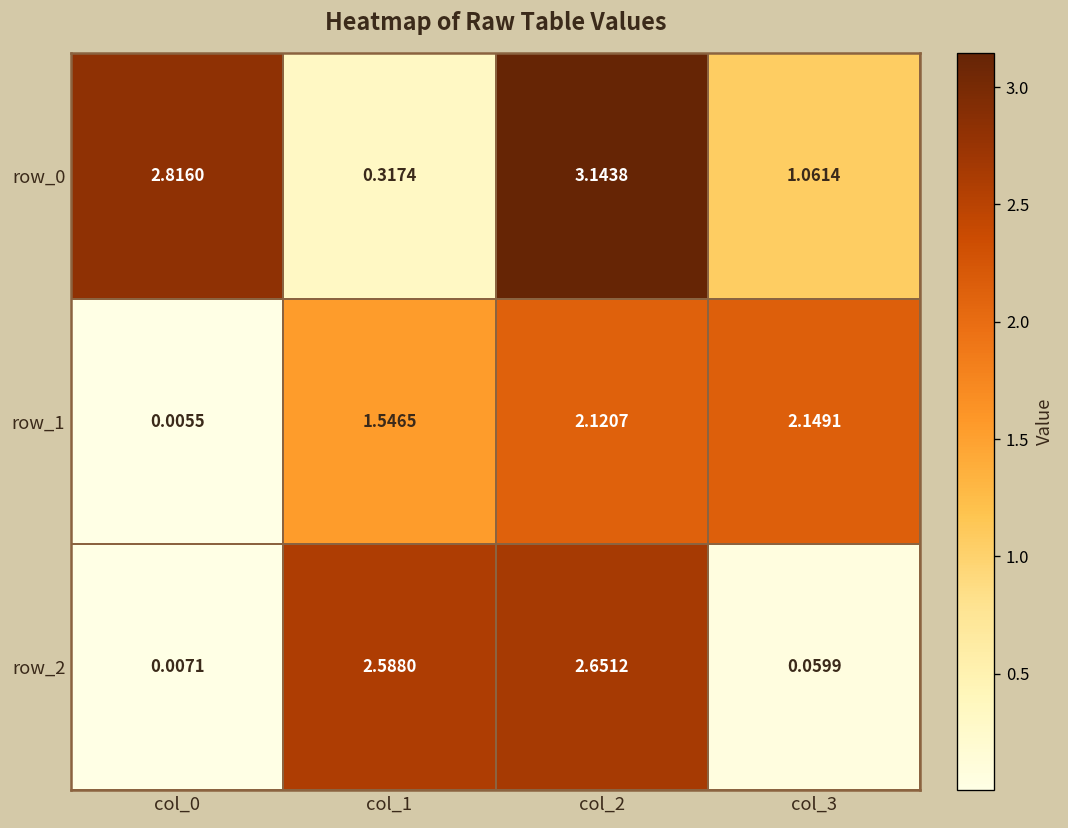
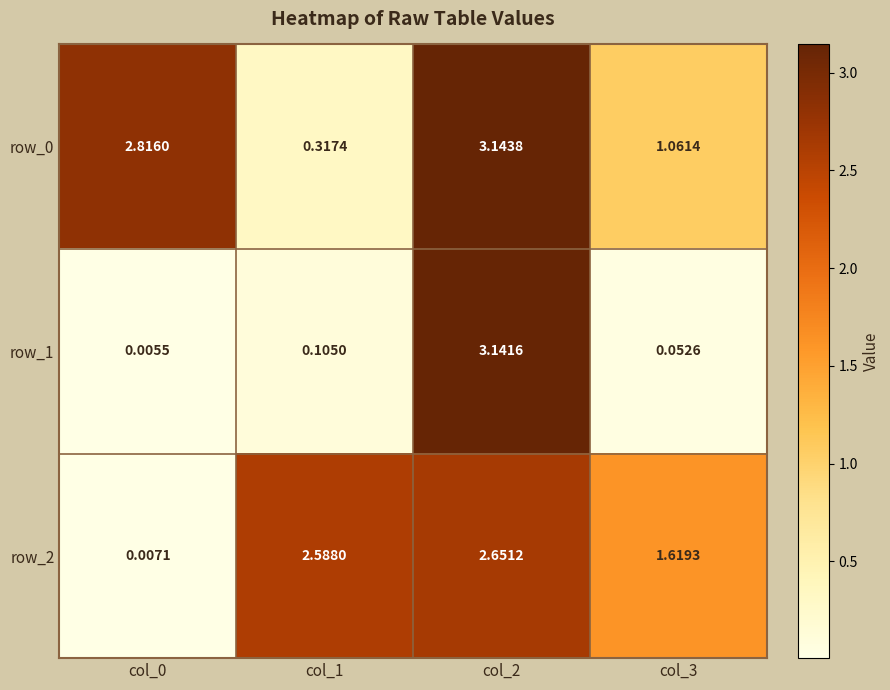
  {
    "row_0": {
      "col_0": 2.8160,
      "col_1": 0.3174,
      "col_2": 3.1438,
      "col_3": 1.0614
    },
    "row_1": {
      "col_0": 0.0055,
-     "col_1": 1.5465,
-     "col_2": 2.1207,
-     "col_3": 2.1491
+     "col_1": 0.1050,
+     "col_2": 3.1416,
+     "col_3": 0.0526
    },
    "row_2": {
      "col_0": 0.0071,
      "col_1": 2.5880,
      "col_2": 2.6512,
-     "col_3": 0.0599
+     "col_3": 1.6193
    }
  }
